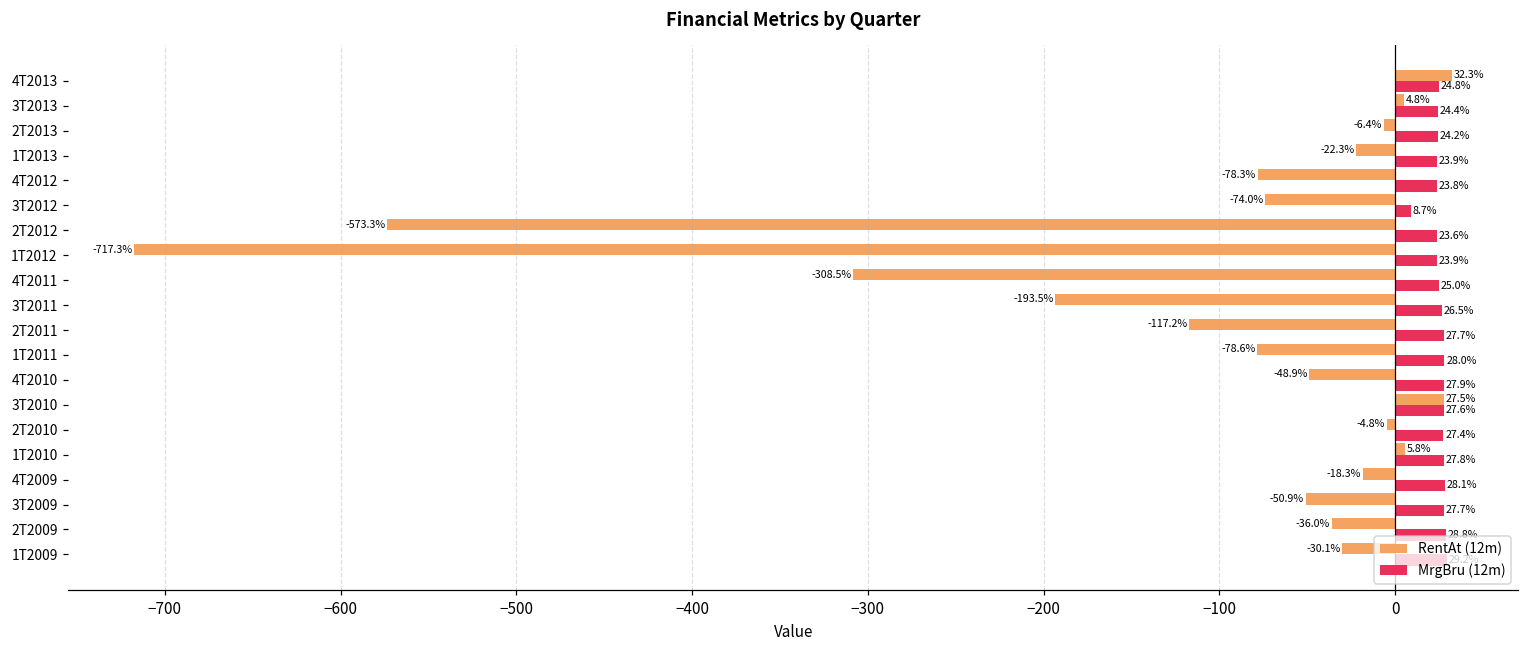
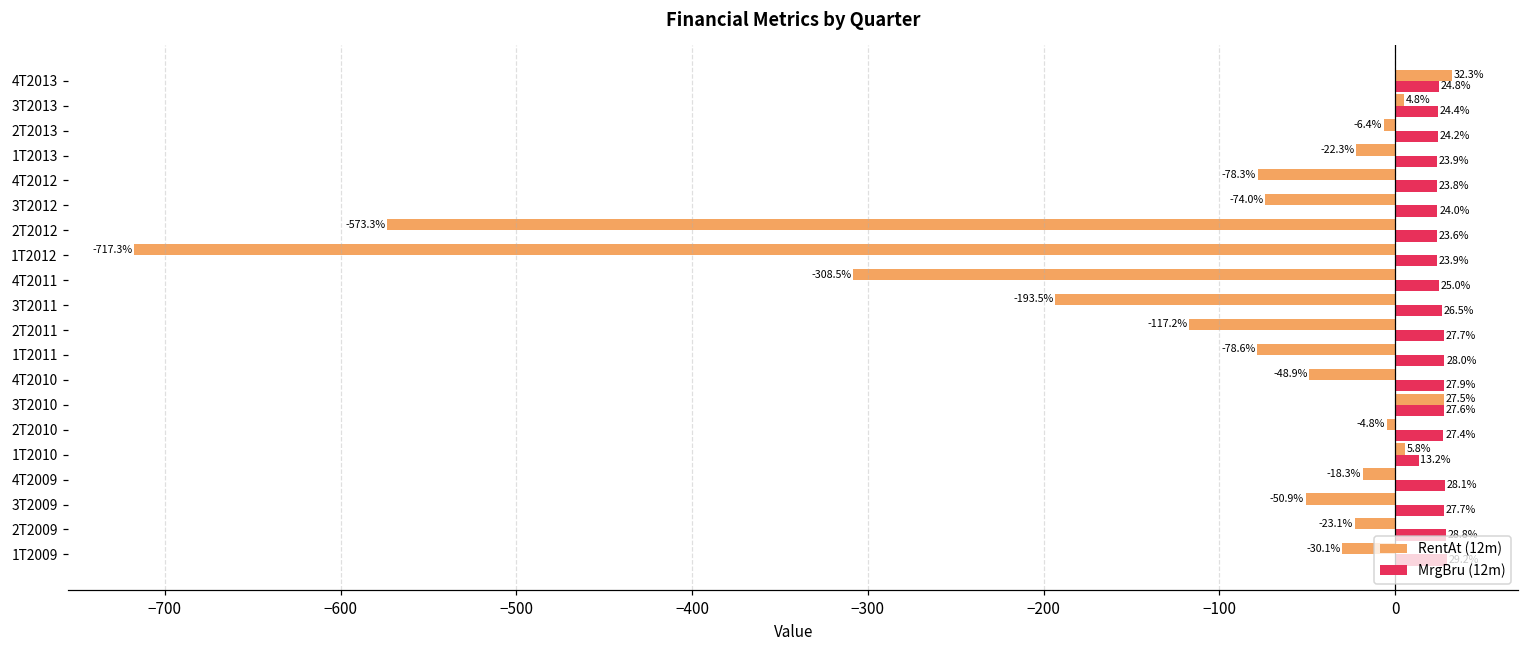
  {
    "RentAt (12m)": {
      "4T2013": "32.3%",
      "3T2013": "4.8%",
      "2T2013": "-6.4%",
      "1T2013": "-22.3%",
      "4T2012": "-78.3%",
      "3T2012": "-74.0%",
      "2T2012": "-573.3%",
      "1T2012": "-717.3%",
      "4T2011": "-308.5%",
      "3T2011": "-193.5%",
      "2T2011": "-117.2%",
      "1T2011": "-78.6%",
      "4T2010": "-48.9%",
      "3T2010": "27.5%",
      "2T2010": "-4.8%",
      "1T2010": "5.8%",
      "4T2009": "-18.3%",
      "3T2009": "-50.9%",
-     "2T2009": "-36.0%",
+     "2T2009": "-23.1%",
      "1T2009": "-30.1%"
    },
    "MrgBru (12m)": {
      "4T2013": "24.8%",
      "3T2013": "24.4%",
      "2T2013": "24.2%",
      "1T2013": "23.9%",
      "4T2012": "23.8%",
-     "3T2012": "8.7%",
+     "3T2012": "24.0%",
      "2T2012": "23.6%",
      "1T2012": "23.9%",
      "4T2011": "25.0%",
      "3T2011": "26.5%",
      "2T2011": "27.7%",
      "1T2011": "28.0%",
      "4T2010": "27.9%",
      "3T2010": "27.6%",
      "2T2010": "27.4%",
-     "1T2010": "27.8%",
+     "1T2010": "13.2%",
      "4T2009": "28.1%",
      "3T2009": "27.7%"
    }
  }
